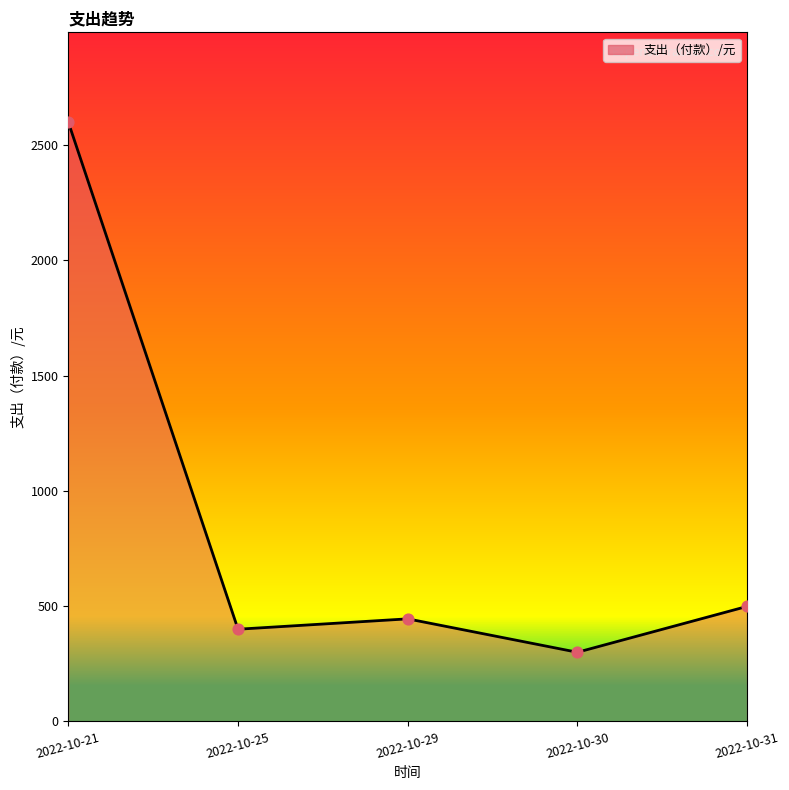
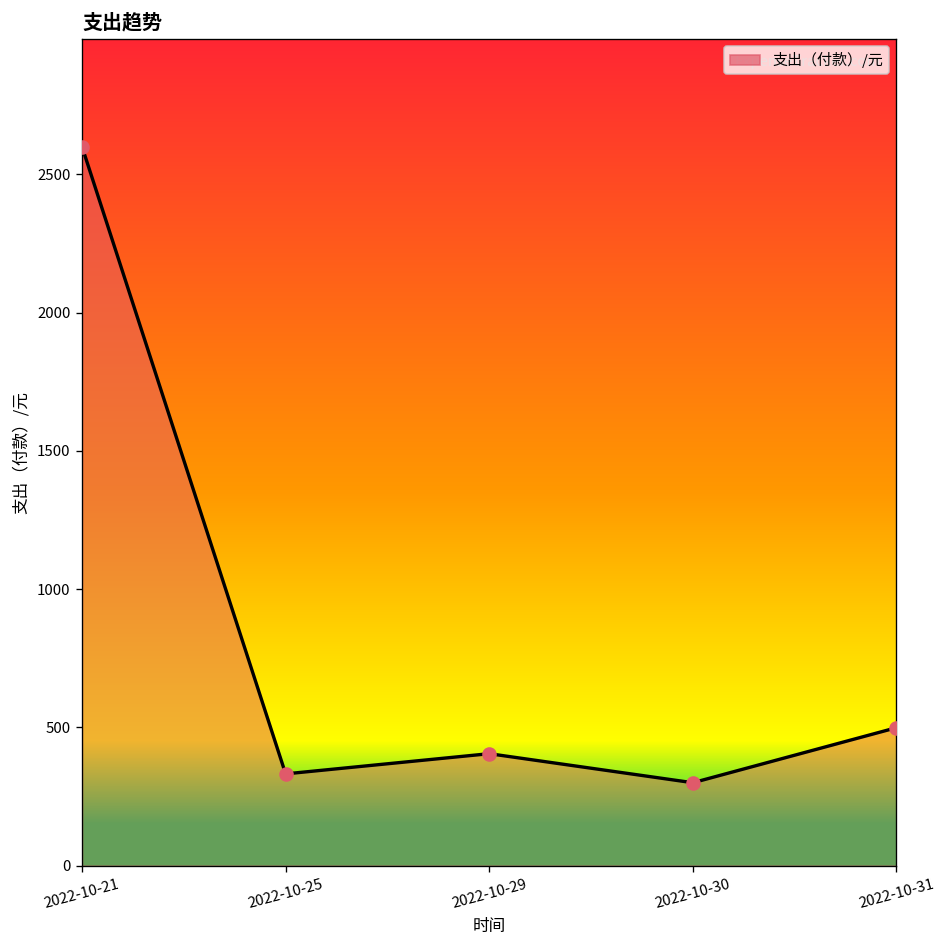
  {
    "2022-10-21": 2600,
-   "2022-10-25": 400,
-   "2022-10-29": 450,
+   "2022-10-25": 330,
+   "2022-10-29": 410,
    "2022-10-30": 300,
    "2022-10-31": 500
  }
